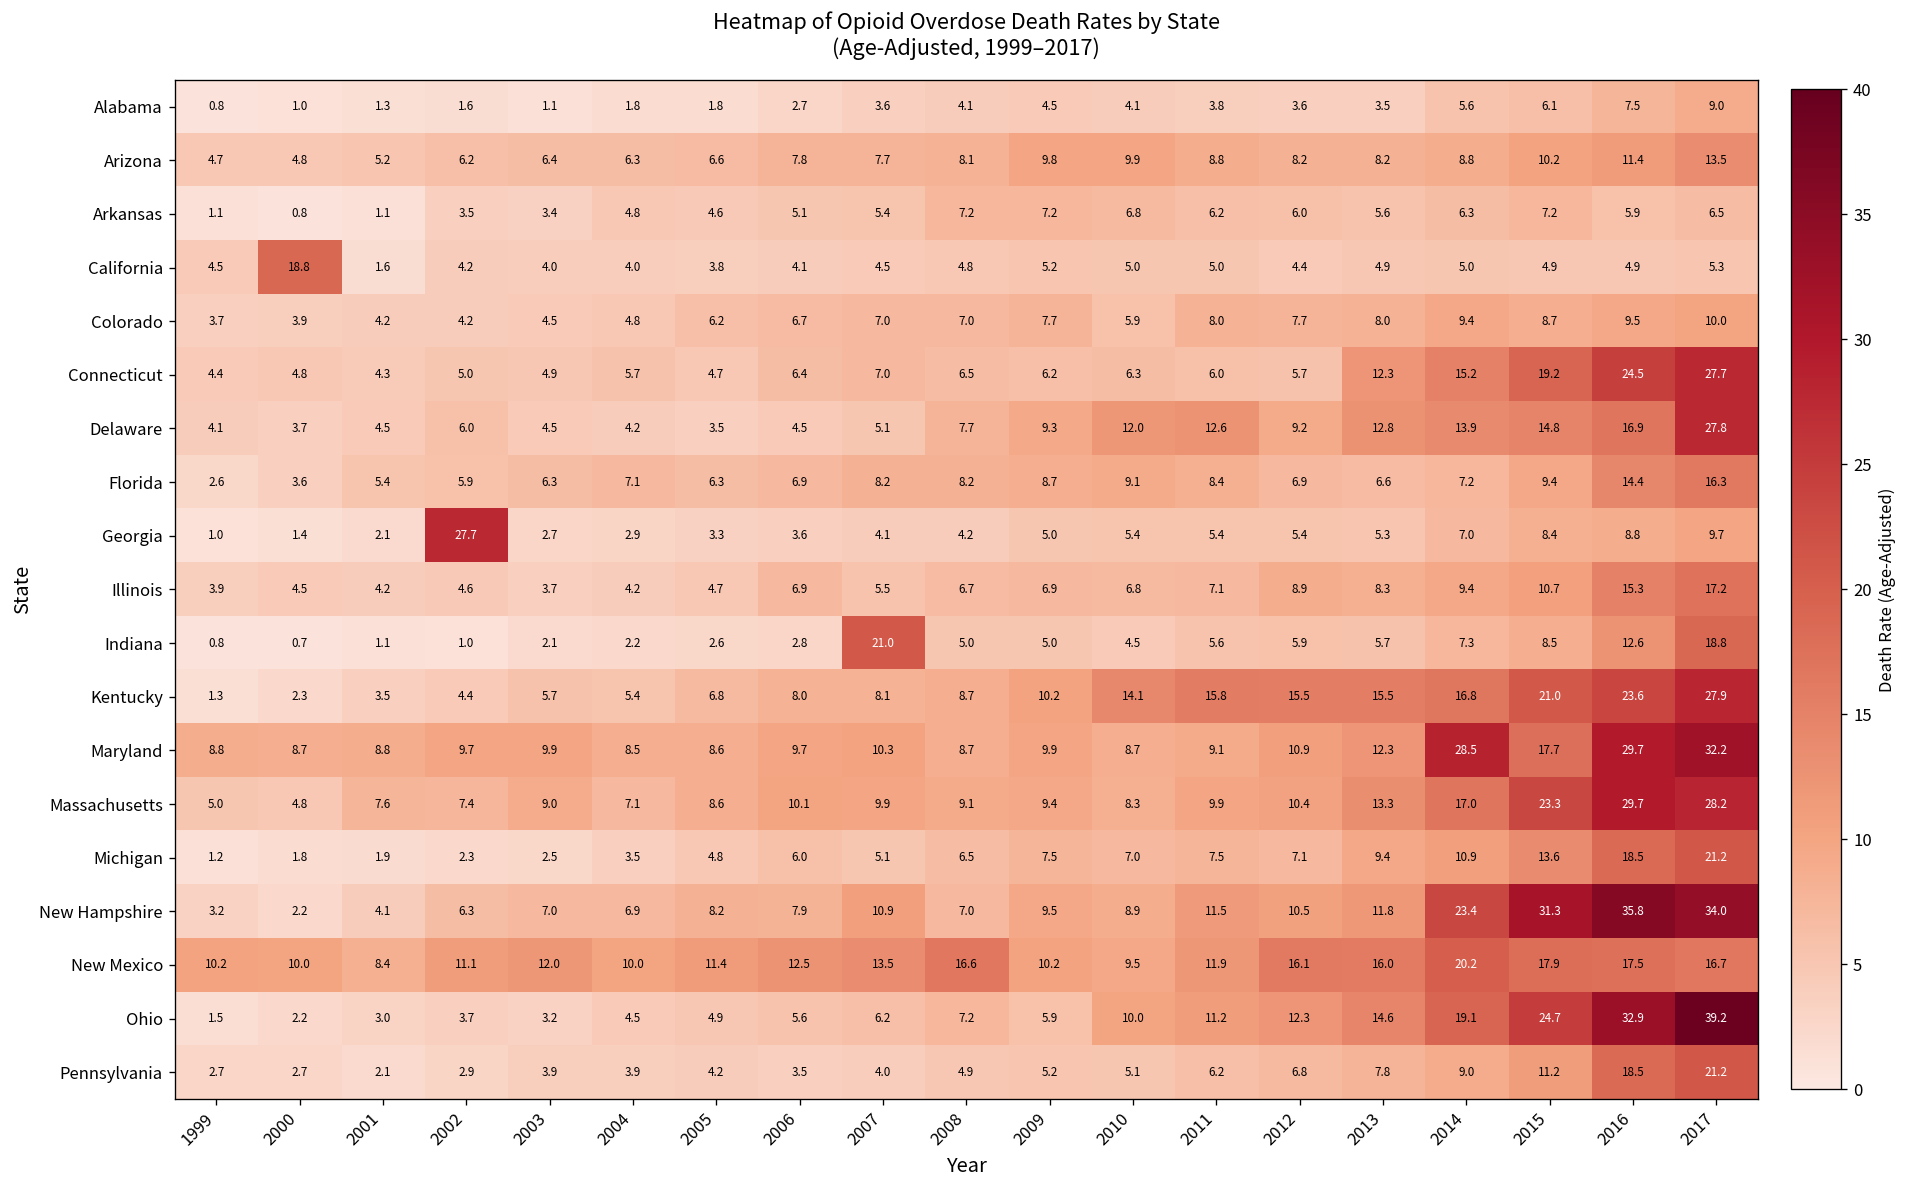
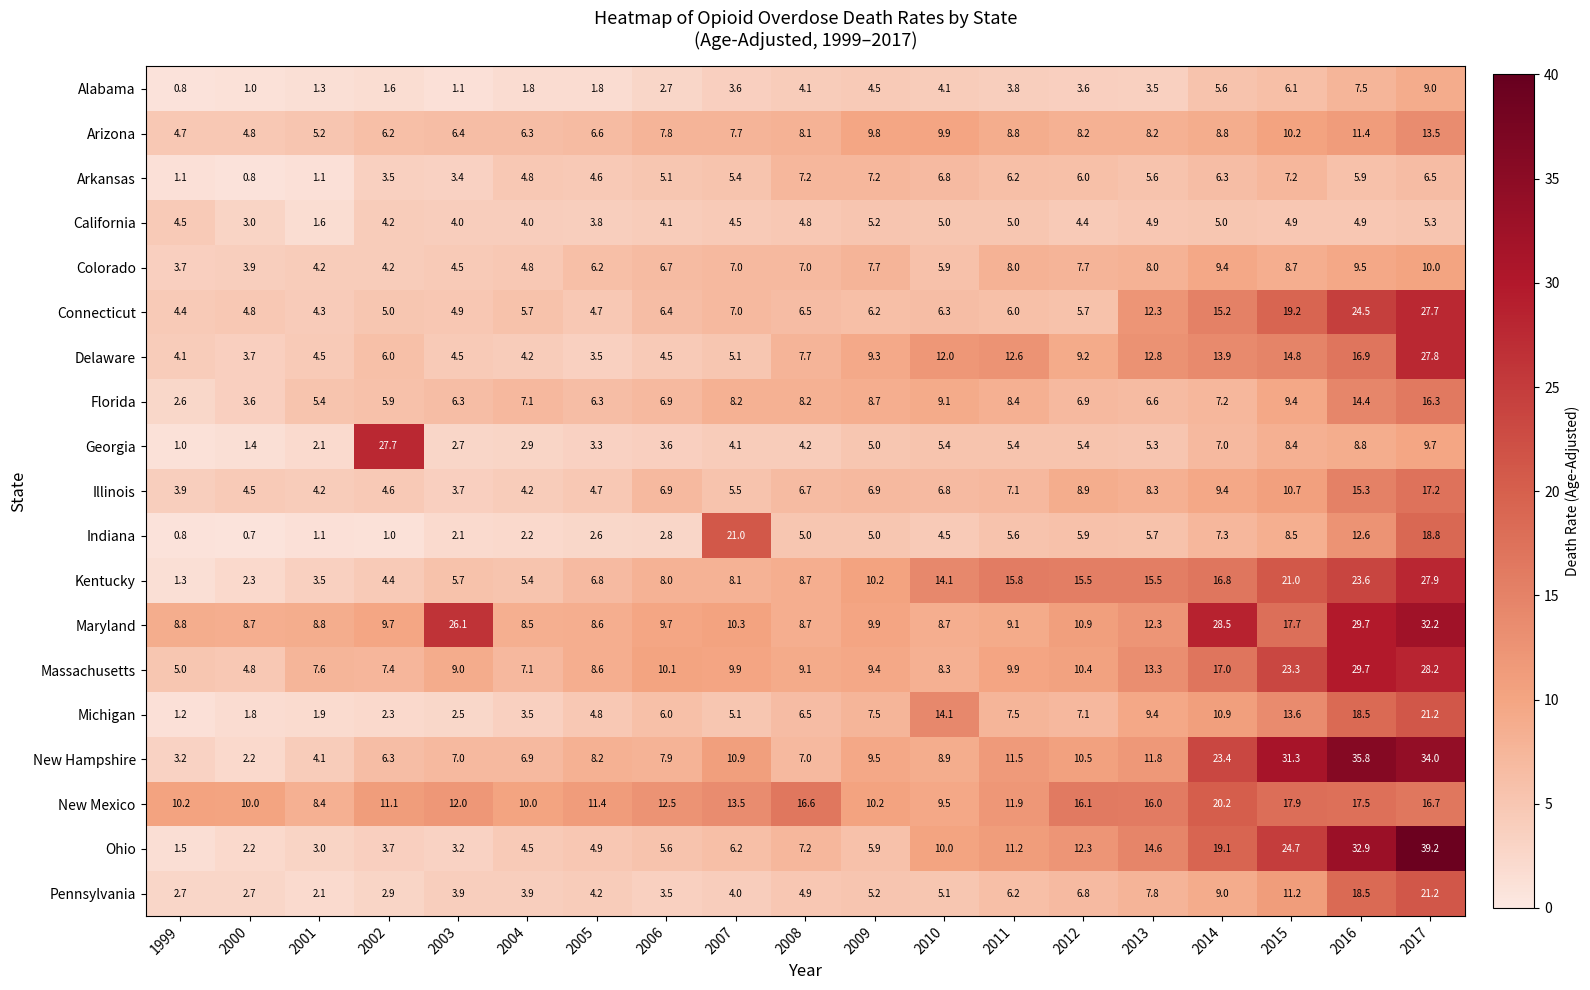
  {
    "California": {
      "1999": 4.5,
-     "2000": 18.8,
+     "2000": 3.0,
      "2001": 1.6,
      "2002": 4.2,
      "2003": 4.0,
      "2004": 4.0,
      "2005": 3.8,
      "2006": 4.1,
      "2007": 4.5,
      "2008": 4.8,
      "2009": 5.2,
      "2010": 5.0,
      "2011": 5.0,
      "2012": 4.4,
      "2013": 4.9,
      "2014": 5.0,
      "2015": 4.9,
      "2016": 4.9,
      "2017": 5.3
    },
    "Maryland": {
      "1999": 8.8,
      "2000": 8.7,
      "2001": 8.8,
      "2002": 9.7,
-     "2003": 9.9,
+     "2003": 26.1,
      "2004": 8.5,
      "2005": 8.6,
      "2006": 9.7,
      "2007": 10.3,
      "2008": 8.7,
      "2009": 9.9,
      "2010": 8.7,
      "2011": 9.1,
      "2012": 10.9,
      "2013": 12.3,
      "2014": 28.5,
      "2015": 17.7,
      "2016": 29.7,
      "2017": 32.2
    },
    "Michigan": {
      "1999": 1.2,
      "2000": 1.8,
      "2001": 1.9,
      "2002": 2.3,
      "2003": 2.5,
      "2004": 3.5,
      "2005": 4.8,
      "2006": 6.0,
      "2007": 5.1,
      "2008": 6.5,
      "2009": 7.5,
-     "2010": 7.0,
+     "2010": 14.1,
      "2011": 7.5,
      "2012": 7.1,
      "2013": 9.4,
      "2014": 10.9,
      "2015": 13.6,
      "2016": 18.5,
      "2017": 21.2
    }
  }
